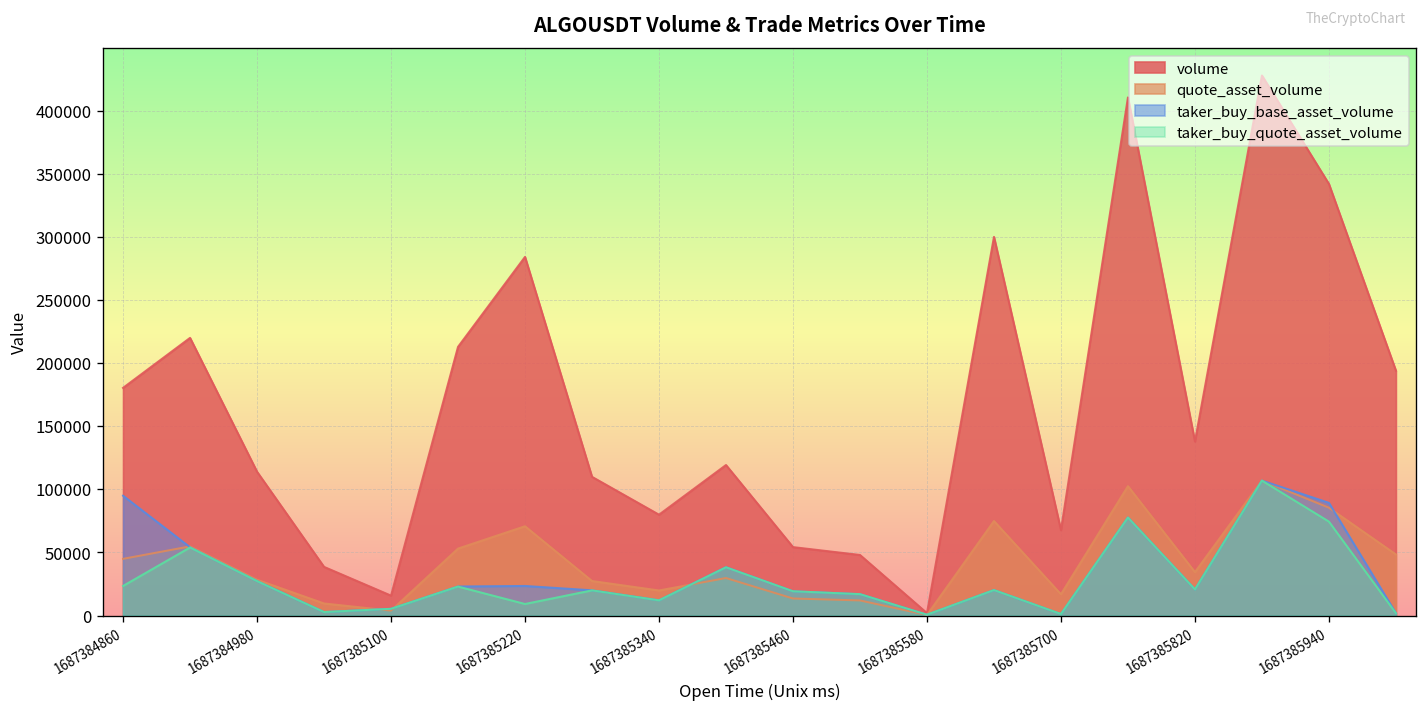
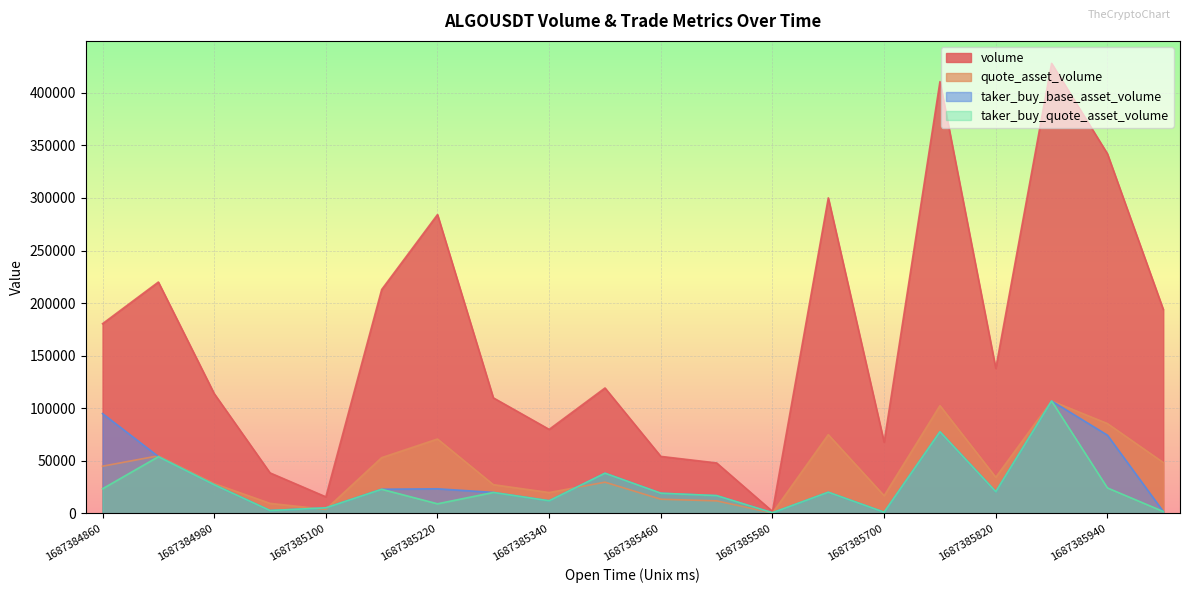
  {
    "taker_buy_base_asset_volume": {
      "1687384860": 95000,
      "1687385220": 23000,
-     "1687385940": 89000
+     "1687385940": 74000
    },
    "taker_buy_quote_asset_volume": {
      "1687384860": 24000,
      "1687385220": 9000,
-     "1687385940": 74000
+     "1687385940": 24000
    }
  }
